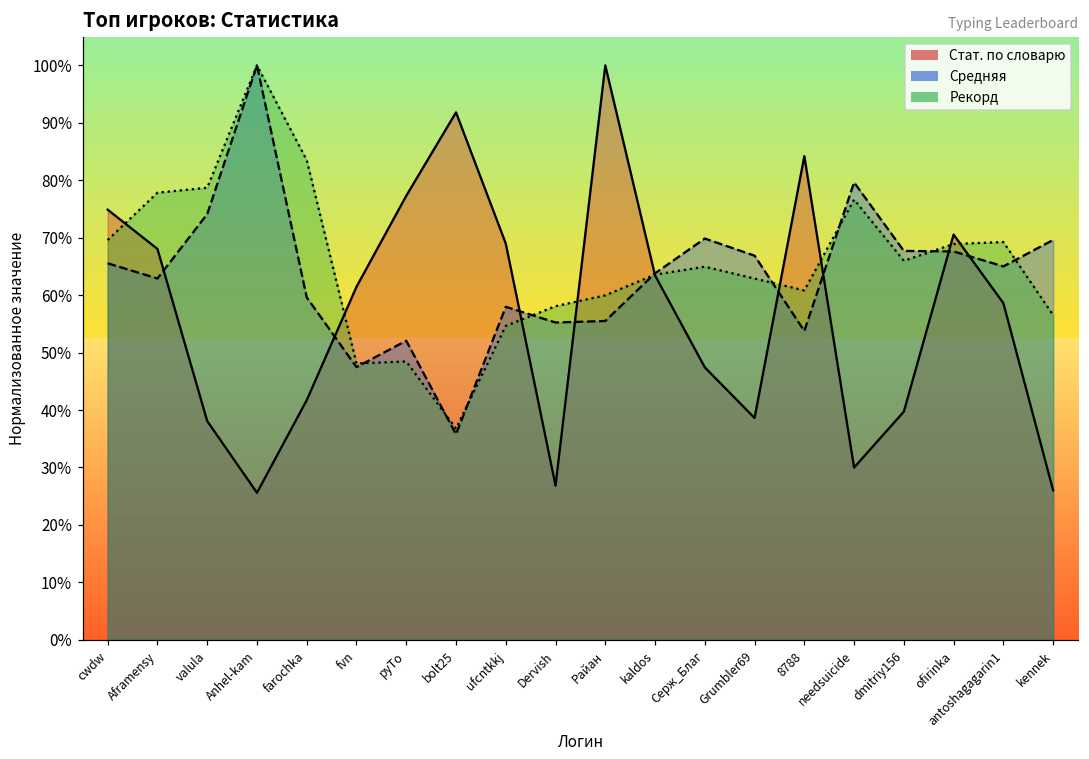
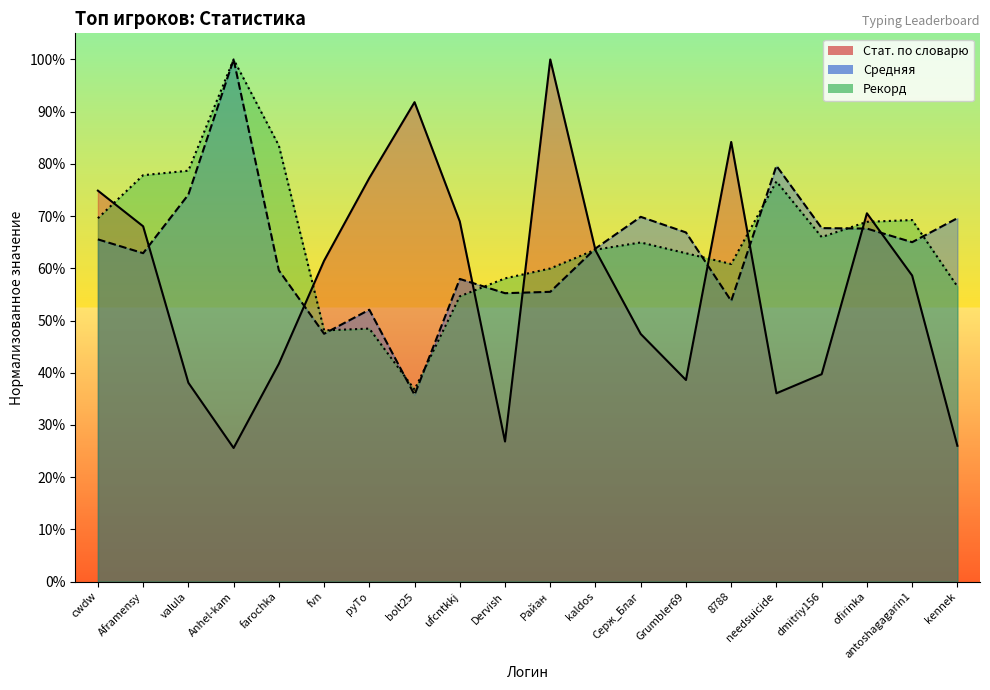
  {
    "Стат. по словарю": {
      "cwdw": "75%",
      "Aframensy": "68%",
      "valula": "38%",
      "Anhel-kam": "26%",
      "farochka": "42%",
      "fvn": "61%",
      "pyTo": "77%",
      "bolt25": "92%",
      "ufcntkkj": "69%",
      "Dervish": "27%",
      "Райан": "100%",
      "Серж_Благ": "47%",
      "Grumbler69": "39%",
      "8788": "84%",
-     "needsuicide": "30%",
+     "needsuicide": "36%",
      "dmitriy156": "40%",
      "ofirinka": "71%",
      "antoshagagarin1": "59%",
      "kennek": "26%"
    },
    "Средняя": {
      "cwdw": "66%",
      "Aframensy": "63%",
      "valula": "74%",
      "farochka": "60%",
      "fvn": "47%",
      "pyTo": "52%",
      "bolt25": "36%",
      "ufcntkkj": "58%",
      "Dervish": "55%",
      "Райан": "55%",
      "Серж_Благ": "70%",
      "Grumbler69": "67%",
      "8788": "54%",
      "needsuicide": "80%",
      "dmitriy156": "68%",
      "ofirinka": "68%",
      "antoshagagarin1": "65%",
      "kennek": "70%"
    },
    "Рекорд": {
      "cwdw": "70%",
      "Aframensy": "78%",
      "valula": "79%",
      "farochka": "84%",
      "fvn": "48%",
      "pyTo": "48%",
      "bolt25": "37%",
      "ufcntkkj": "55%",
      "Dervish": "58%",
      "Райан": "60%",
      "Серж_Благ": "65%",
      "Grumbler69": "63%",
      "8788": "61%",
      "needsuicide": "77%",
      "dmitriy156": "66%",
      "ofirinka": "69%",
      "antoshagagarin1": "69%",
      "kennek": "57%"
    }
  }
